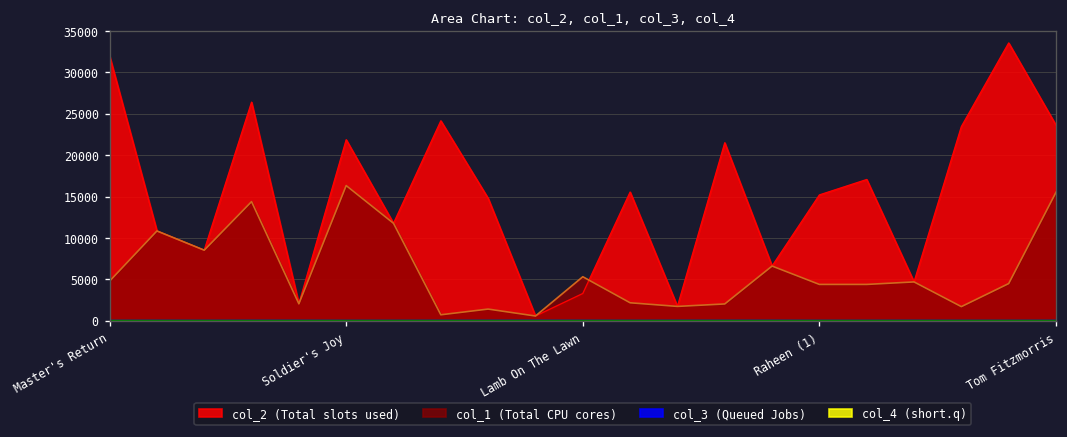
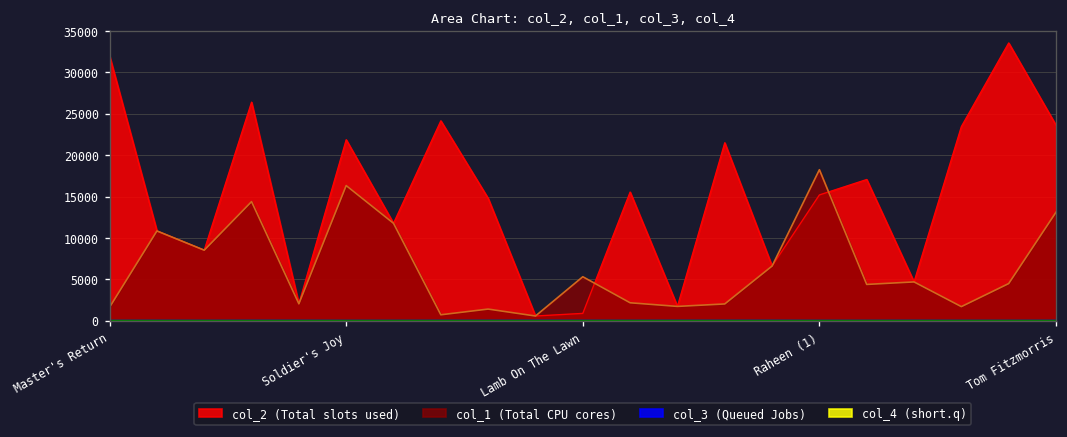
  {
    "col_2 (Total slots used)": {
      "Master's Return": 32000,
      "Soldier's Joy": 22000,
-     "Lamb On The Lawn": 3000,
+     "Lamb On The Lawn": 1000,
      "Raheen (1)": 15000,
      "Tom Fitzmorris": 24000
    },
    "col_1 (Total CPU cores)": {
-     "Master's Return": 5000,
+     "Master's Return": 2000,
      "Soldier's Joy": 16000,
      "Lamb On The Lawn": 5000,
-     "Raheen (1)": 4000,
-     "Tom Fitzmorris": 16000
+     "Raheen (1)": 18000,
+     "Tom Fitzmorris": 13000
    },
    "col_4 (short.q)": {
      "Master's Return": 0,
      "Soldier's Joy": 0,
      "Lamb On The Lawn": 0,
      "Raheen (1)": 0,
      "Tom Fitzmorris": 0
    }
  }
